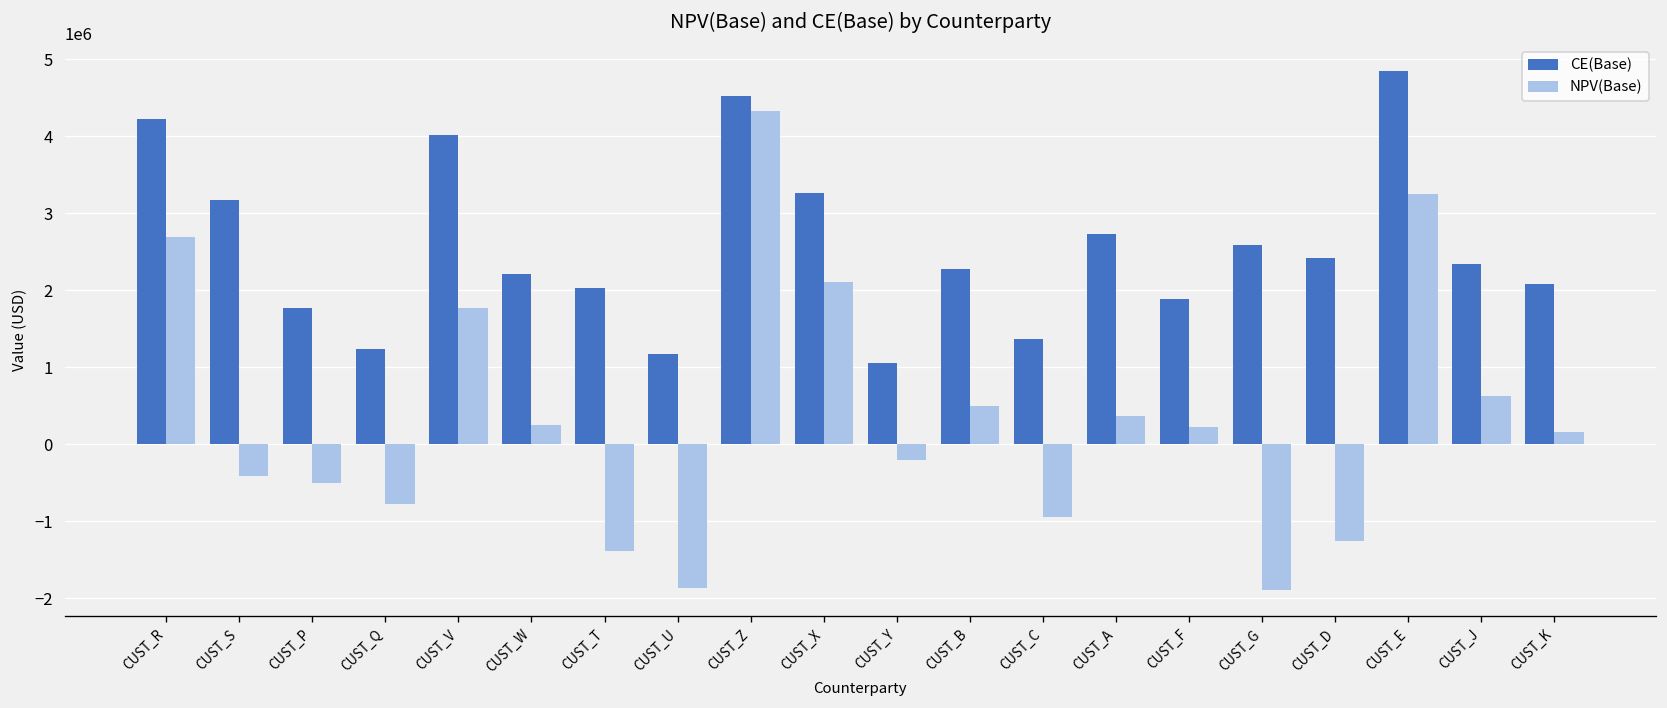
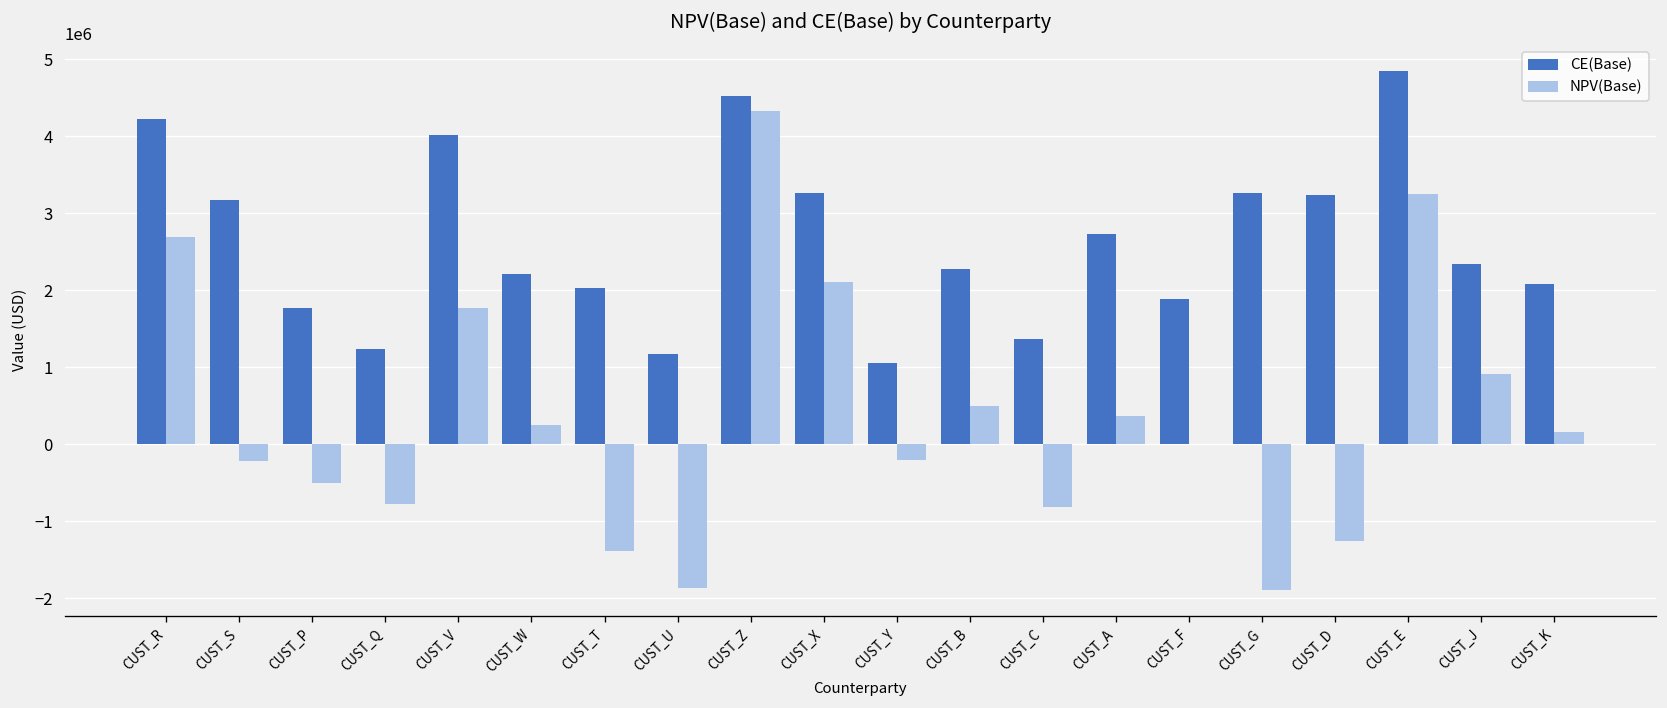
  {
    "CE(Base)": {
      "CUST_R": 4200000,
      "CUST_S": 3200000,
      "CUST_P": 1800000,
      "CUST_Q": 1200000,
      "CUST_V": 4000000,
      "CUST_W": 2200000,
      "CUST_T": 2000000,
      "CUST_U": 1200000,
      "CUST_Z": 4500000,
      "CUST_X": 3300000,
      "CUST_Y": 1000000,
      "CUST_B": 2300000,
      "CUST_C": 1400000,
      "CUST_A": 2700000,
      "CUST_F": 1900000,
-     "CUST_G": 2600000,
-     "CUST_D": 2400000,
+     "CUST_G": 3300000,
+     "CUST_D": 3200000,
      "CUST_E": 4900000,
      "CUST_J": 2300000,
      "CUST_K": 2100000
    },
    "NPV(Base)": {
      "CUST_R": 2700000,
-     "CUST_S": -400000,
+     "CUST_S": -200000,
      "CUST_P": -500000,
      "CUST_Q": -800000,
      "CUST_V": 1800000,
      "CUST_W": 300000,
      "CUST_T": -1400000,
      "CUST_U": -1900000,
      "CUST_Z": 4300000,
      "CUST_X": 2100000,
      "CUST_Y": -200000,
      "CUST_B": 500000,
-     "CUST_C": -1000000,
+     "CUST_C": -800000,
      "CUST_A": 400000,
-     "CUST_F": 200000,
+     "CUST_F": 0,
      "CUST_G": -1900000,
      "CUST_D": -1300000,
      "CUST_E": 3300000,
-     "CUST_J": 600000,
+     "CUST_J": 900000,
      "CUST_K": 200000
    }
  }
